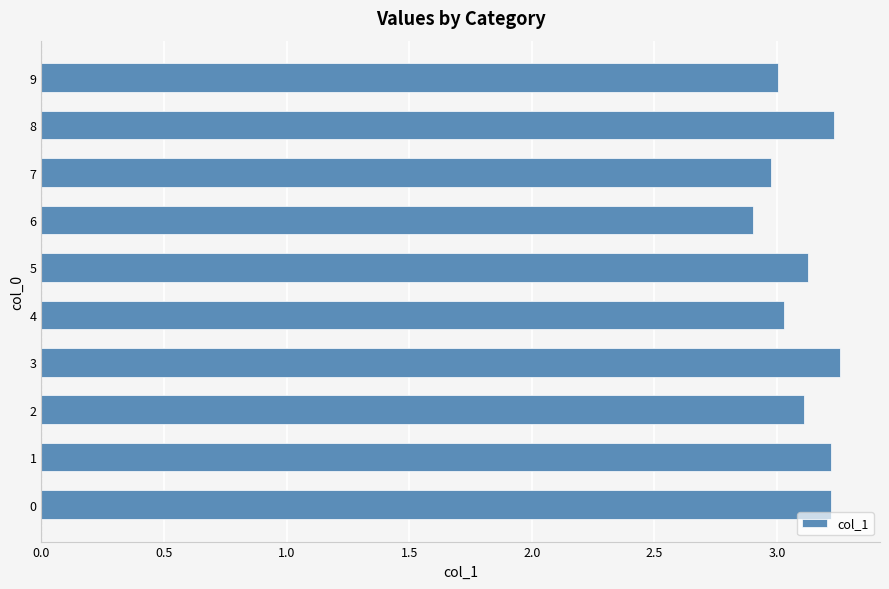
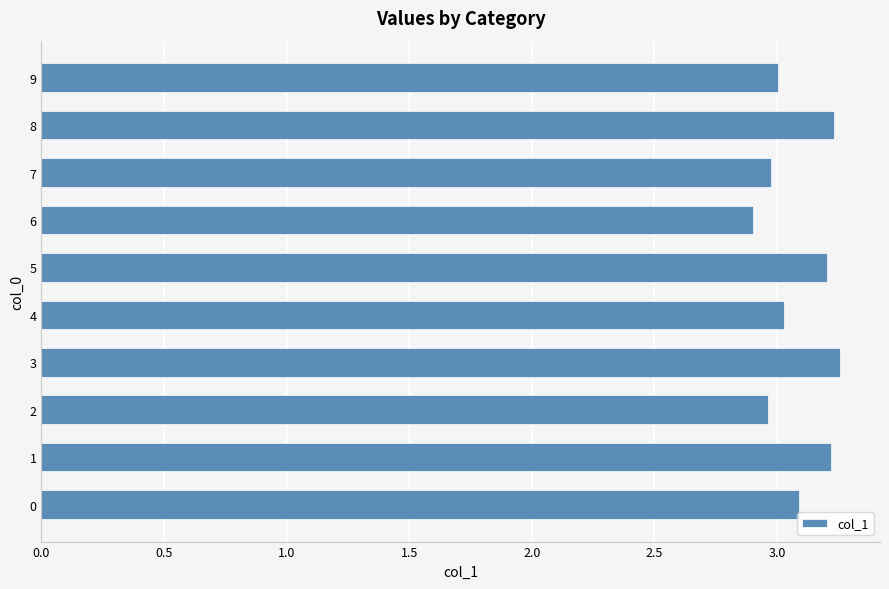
  {
    "9": 3.01,
    "8": 3.23,
    "7": 2.98,
    "6": 2.90,
-   "5": 3.13,
+   "5": 3.20,
    "4": 3.03,
    "3": 3.26,
-   "2": 3.11,
+   "2": 2.97,
    "1": 3.22,
-   "0": 3.22
+   "0": 3.09
  }
